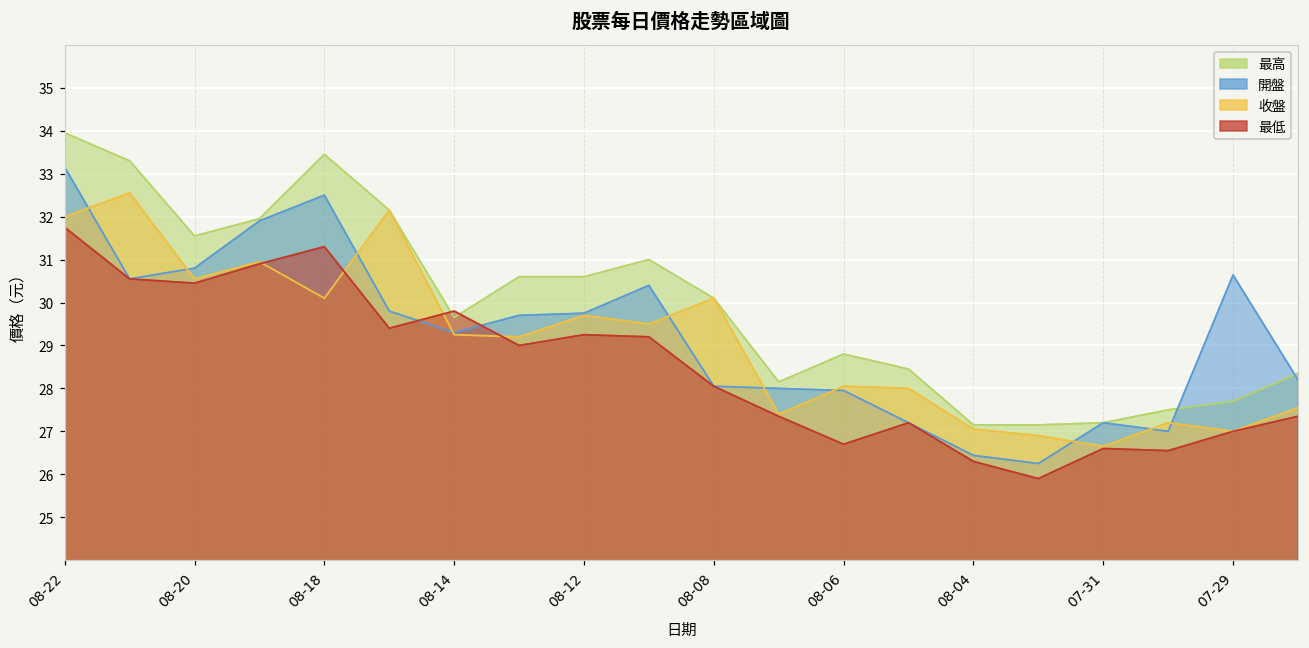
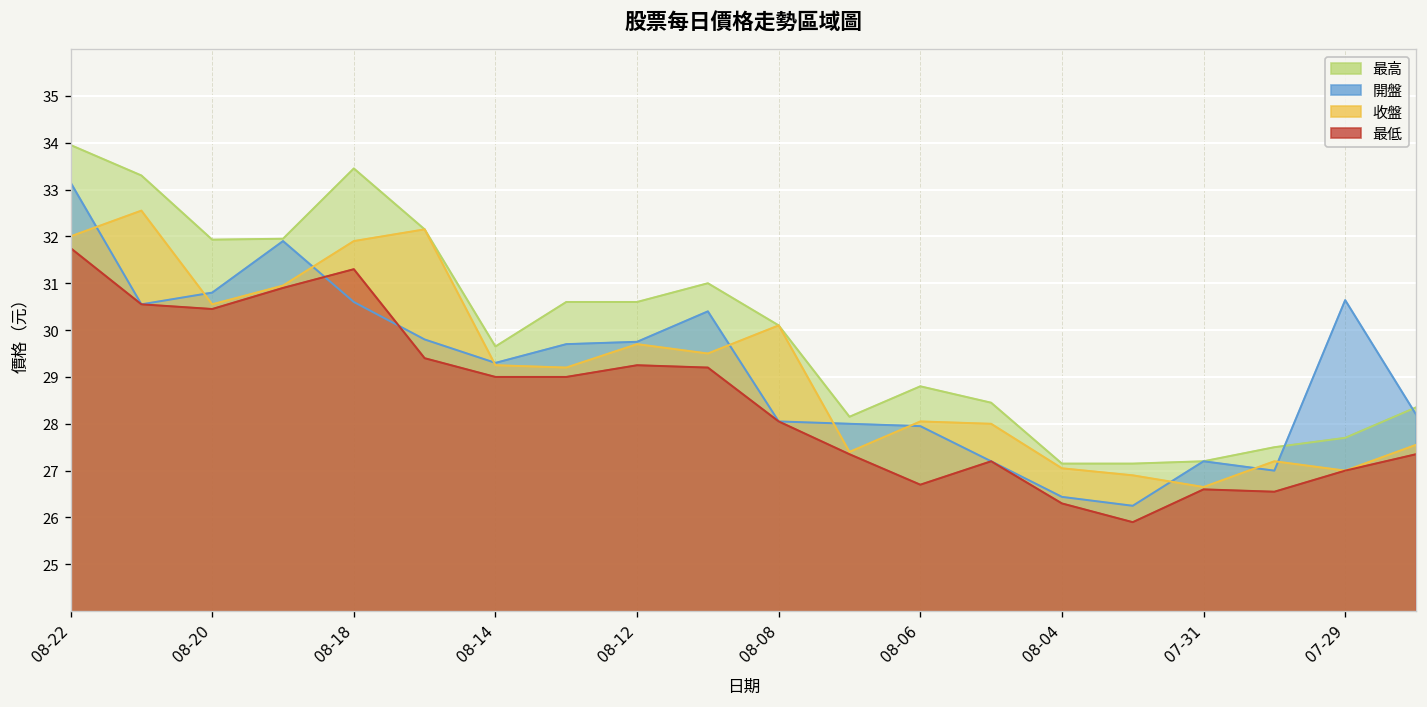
  {
    "最高": {
      "08-22": 34.0,
-     "08-20": 31.6,
+     "08-20": 31.9,
      "08-18": 33.5,
      "08-14": 29.7,
      "08-12": 30.6,
      "08-06": 28.8,
      "08-04": 27.2,
      "07-29": 27.7
    },
    "開盤": {
      "08-22": 33.2,
      "08-20": 30.8,
-     "08-18": 32.5,
+     "08-18": 30.6,
      "08-06": 28.0,
      "08-04": 26.4,
      "07-29": 30.6
    },
    "收盤": {
      "08-22": 32.0,
      "08-20": 30.6,
-     "08-18": 30.1,
+     "08-18": 31.9,
      "08-06": 28.1,
      "08-04": 27.1
    },
    "最低": {
      "08-22": 31.8,
      "08-20": 30.5,
      "08-18": 31.3,
-     "08-14": 29.8,
+     "08-14": 29.0,
      "08-12": 29.3,
      "08-06": 26.7,
      "08-04": 26.3
    }
  }
